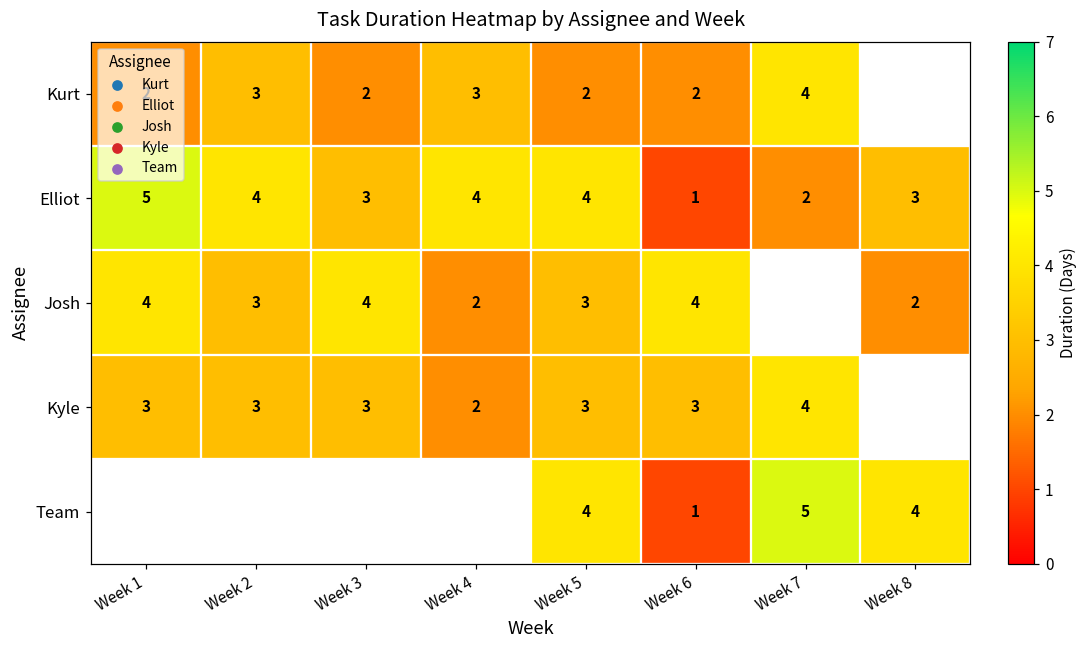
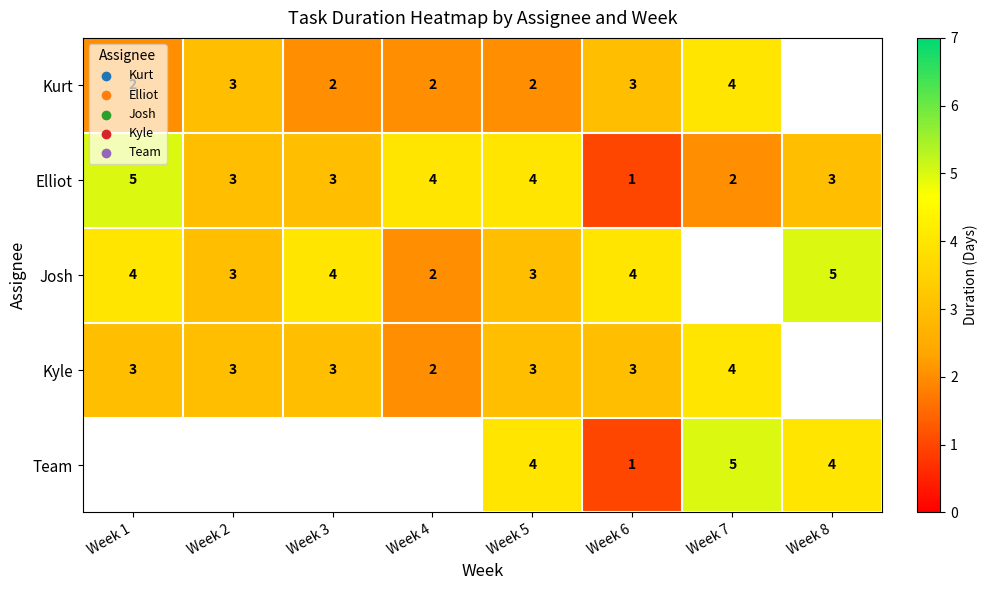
  {
    "Kurt": {
      "Week 2": 3,
      "Week 3": 2,
-     "Week 4": 3,
+     "Week 4": 2,
      "Week 5": 2,
-     "Week 6": 2,
+     "Week 6": 3,
      "Week 7": 4
    },
    "Elliot": {
      "Week 1": 5,
-     "Week 2": 4,
+     "Week 2": 3,
      "Week 3": 3,
      "Week 4": 4,
      "Week 5": 4,
      "Week 6": 1,
      "Week 7": 2,
      "Week 8": 3
    },
    "Josh": {
      "Week 1": 4,
      "Week 2": 3,
      "Week 3": 4,
      "Week 4": 2,
      "Week 5": 3,
      "Week 6": 4,
-     "Week 8": 2
+     "Week 8": 5
    },
    "Kyle": {
      "Week 1": 3,
      "Week 2": 3,
      "Week 3": 3,
      "Week 4": 2,
      "Week 5": 3,
      "Week 6": 3,
      "Week 7": 4
    },
    "Team": {
      "Week 5": 4,
      "Week 6": 1,
      "Week 7": 5,
      "Week 8": 4
    }
  }
